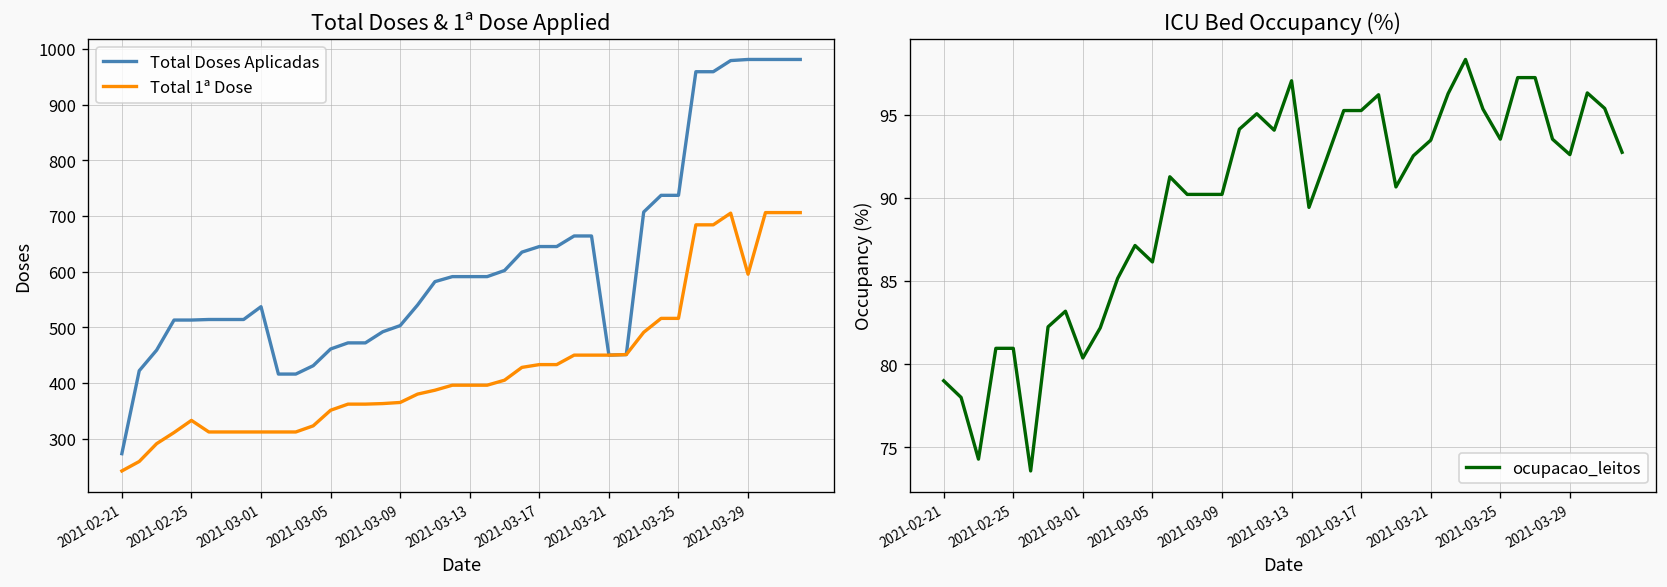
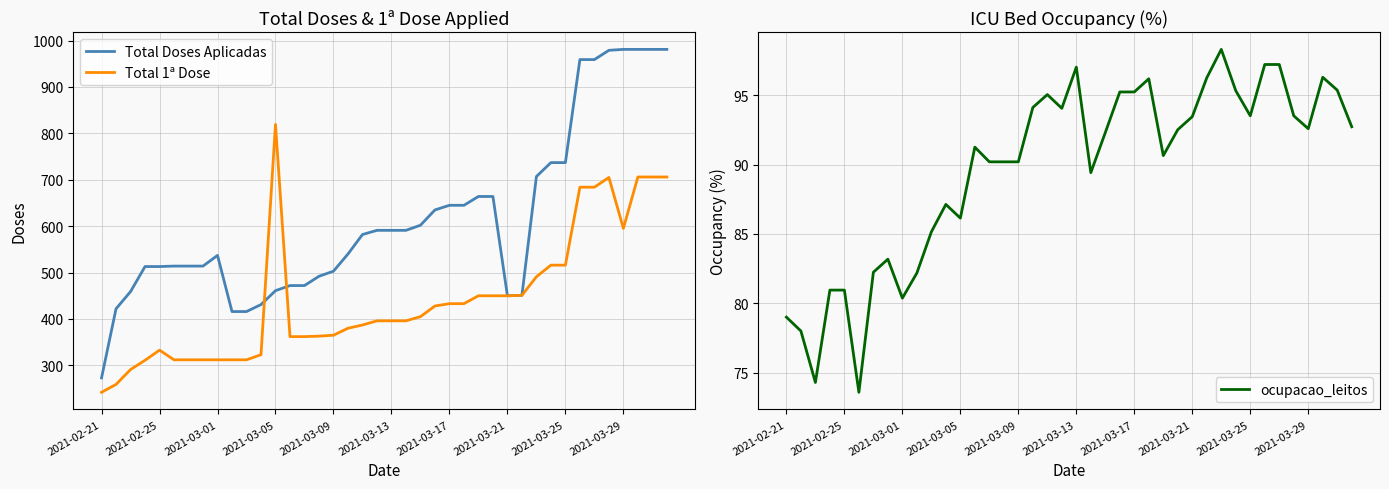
  {
    "Total Doses & 1ª Dose Applied": {
      "Total Doses Aplicadas": {
        "2021-02-21": 270,
        "2021-02-25": 510,
        "2021-03-01": 540,
        "2021-03-05": 460,
        "2021-03-09": 500,
        "2021-03-13": 590,
        "2021-03-17": 650,
        "2021-03-25": 740,
        "2021-03-29": 980
      },
      "Total 1ª Dose": {
        "2021-02-21": 240,
        "2021-02-25": 330,
        "2021-03-01": 310,
-       "2021-03-05": 350,
+       "2021-03-05": 820,
        "2021-03-09": 370,
        "2021-03-13": 400,
        "2021-03-17": 430,
        "2021-03-25": 520,
        "2021-03-29": 600
      }
    },
    "ICU Bed Occupancy (%)": {
      "2021-02-21": 79.0,
      "2021-02-25": 81.0,
      "2021-03-01": 80.4,
      "2021-03-05": 86.1,
      "2021-03-09": 90.2,
      "2021-03-13": 97.0,
      "2021-03-17": 95.2,
      "2021-03-21": 93.5,
      "2021-03-25": 93.5,
      "2021-03-29": 92.6
    }
  }
